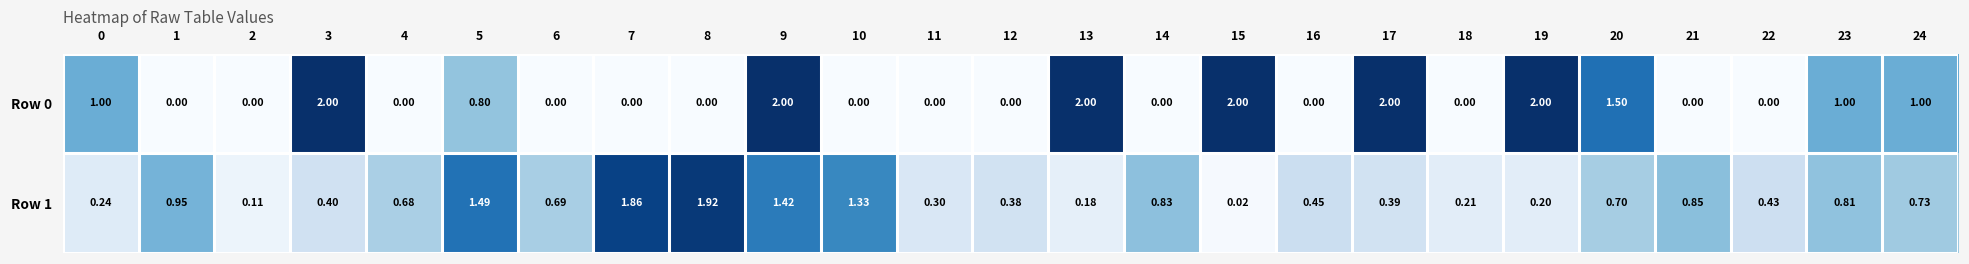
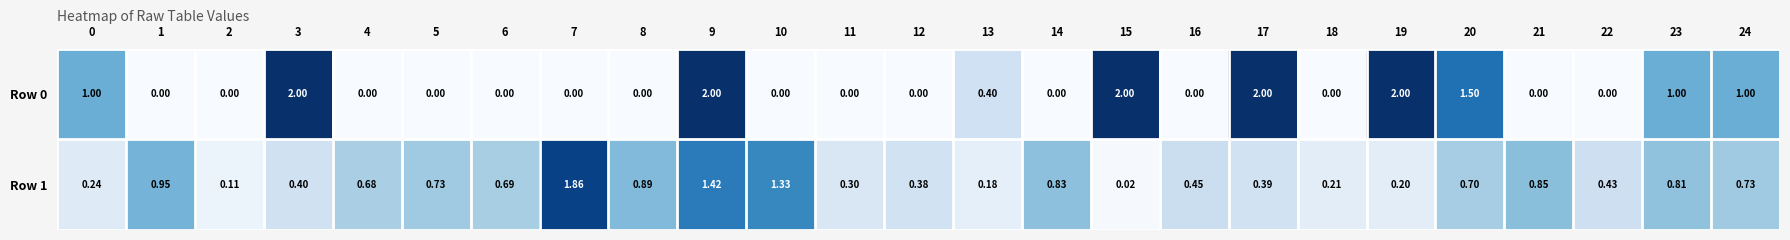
  {
    "Row 0": {
      "0": 1.00,
      "1": 0.00,
      "2": 0.00,
      "3": 2.00,
      "4": 0.00,
-     "5": 0.80,
+     "5": 0.00,
      "6": 0.00,
      "7": 0.00,
      "8": 0.00,
      "9": 2.00,
      "10": 0.00,
      "11": 0.00,
      "12": 0.00,
-     "13": 2.00,
+     "13": 0.40,
      "14": 0.00,
      "15": 2.00,
      "16": 0.00,
      "17": 2.00,
      "18": 0.00,
      "19": 2.00,
      "20": 1.50,
      "21": 0.00,
      "22": 0.00,
      "23": 1.00,
      "24": 1.00
    },
    "Row 1": {
      "0": 0.24,
      "1": 0.95,
      "2": 0.11,
      "3": 0.40,
      "4": 0.68,
-     "5": 1.49,
+     "5": 0.73,
      "6": 0.69,
      "7": 1.86,
-     "8": 1.92,
+     "8": 0.89,
      "9": 1.42,
      "10": 1.33,
      "11": 0.30,
      "12": 0.38,
      "13": 0.18,
      "14": 0.83,
      "15": 0.02,
      "16": 0.45,
      "17": 0.39,
      "18": 0.21,
      "19": 0.20,
      "20": 0.70,
      "21": 0.85,
      "22": 0.43,
      "23": 0.81,
      "24": 0.73
    }
  }
